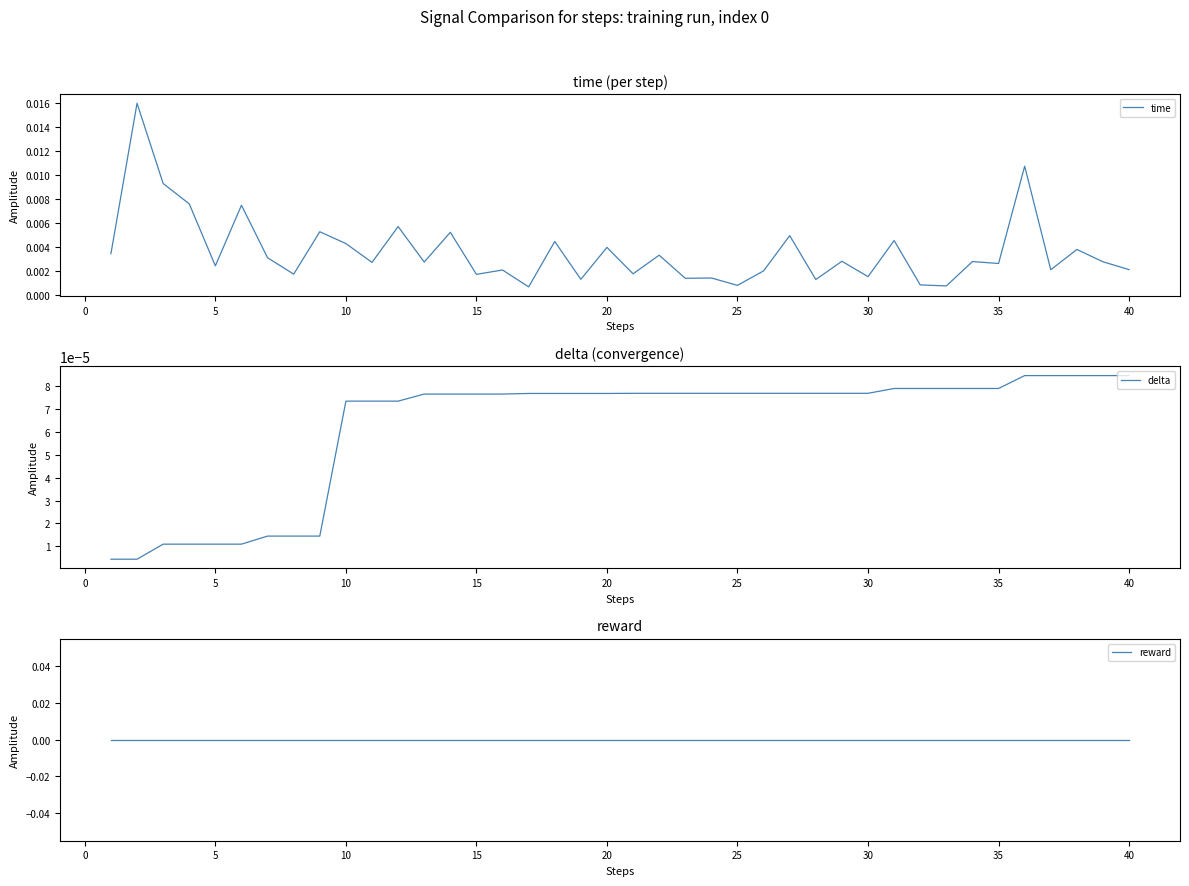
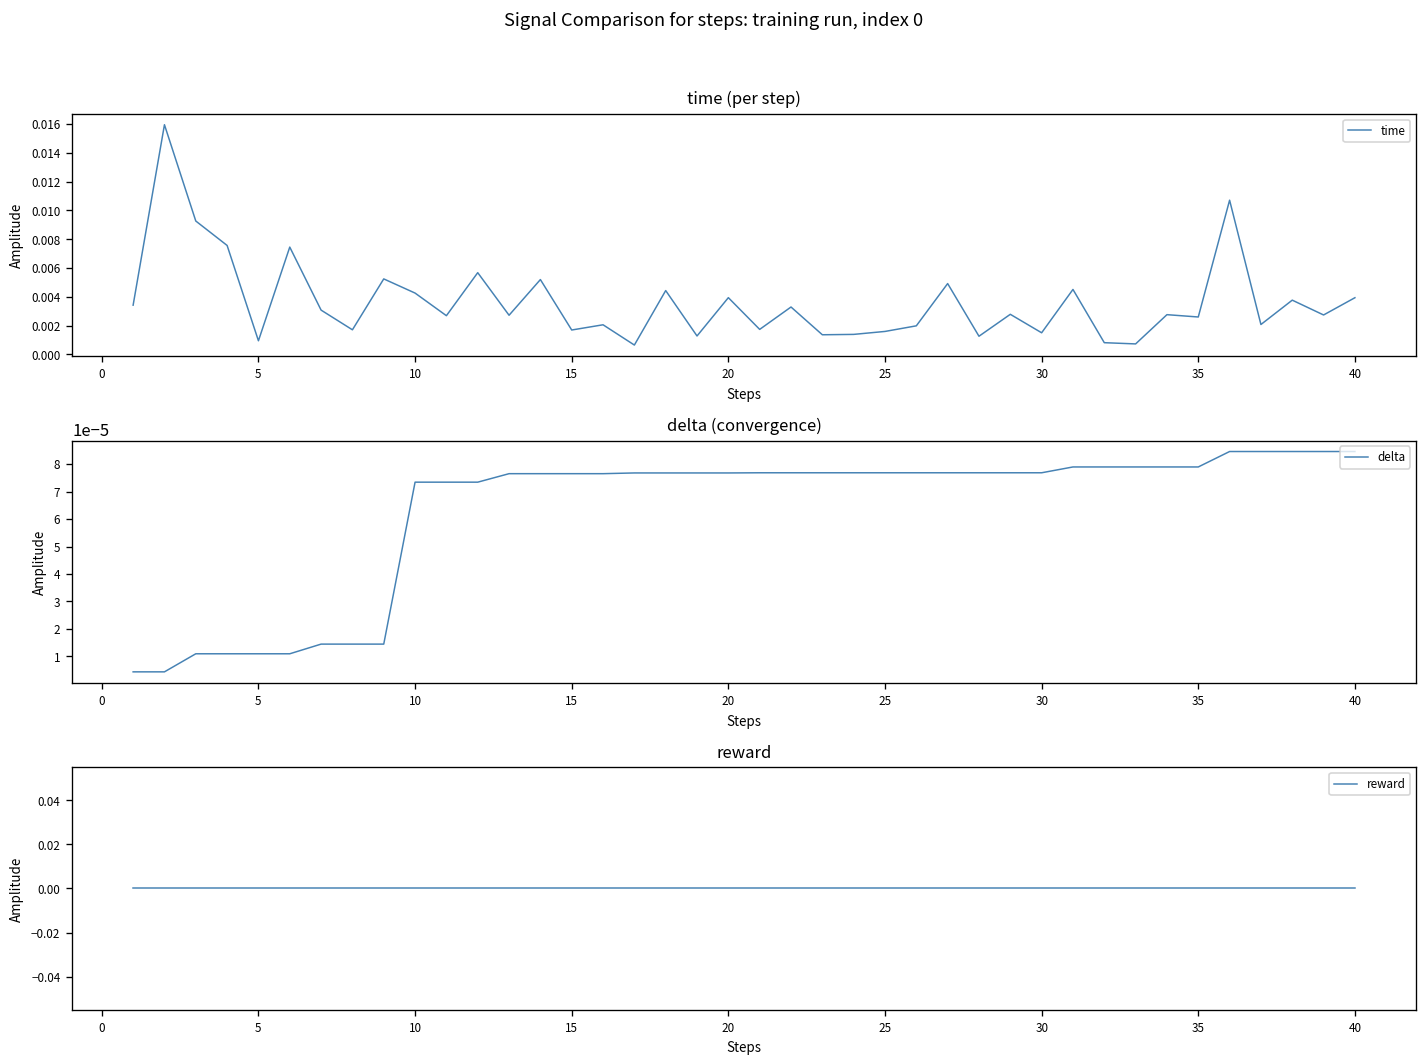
  {
    "time (per step)": {
-     "5": 0.0024,
+     "5": 0.0009,
      "10": 0.0043,
      "15": 0.0017,
      "20": 0.0039,
-     "25": 0.0008,
+     "25": 0.0016,
      "30": 0.0015,
      "35": 0.0026,
-     "40": 0.0021
+     "40": 0.0039
    },
    "delta (convergence)": {
      "5": 0.000011,
      "10": 0.000073,
      "15": 0.000076,
      "20": 0.000077,
      "25": 0.000077,
      "30": 0.000077,
      "35": 0.000079
    },
    "reward": {
      "5": 0.000,
      "10": 0.000,
      "15": 0.000,
      "20": 0.000,
      "25": 0.000,
      "30": 0.000,
      "35": 0.000,
      "40": 0.000
    }
  }
